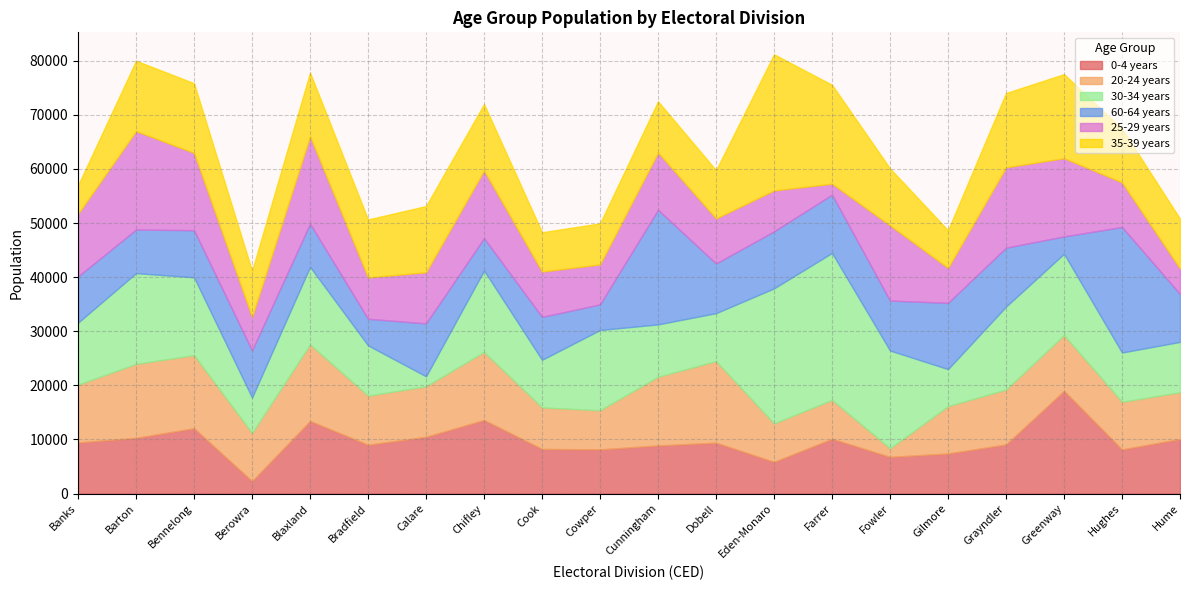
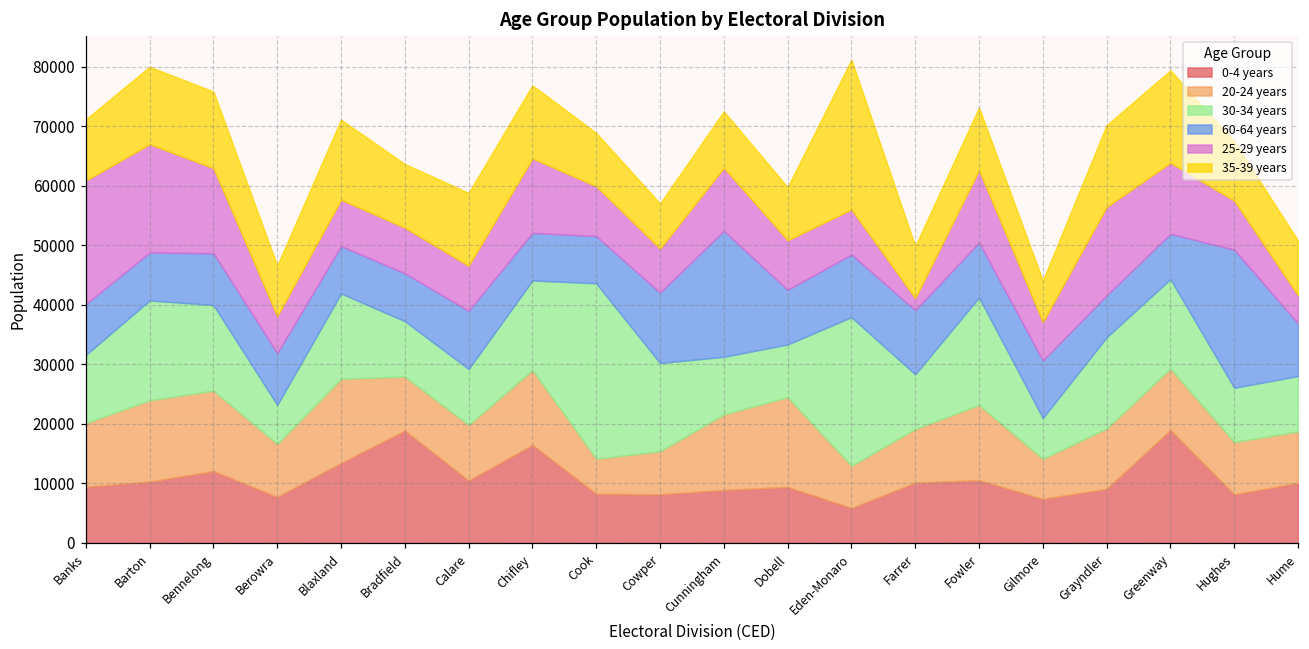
  {
    "0-4 years": {
      "Banks": 9000,
      "Barton": 10000,
      "Bennelong": 12000,
-     "Berowra": 2000,
+     "Berowra": 8000,
      "Blaxland": 13000,
-     "Bradfield": 9000,
+     "Bradfield": 19000,
      "Calare": 10000,
-     "Chifley": 14000,
+     "Chifley": 16000,
      "Cook": 8000,
      "Cowper": 8000,
      "Cunningham": 9000,
      "Dobell": 9000,
      "Eden-Monaro": 6000,
      "Farrer": 10000,
-     "Fowler": 7000,
+     "Fowler": 11000,
      "Gilmore": 7000,
      "Grayndler": 9000,
      "Greenway": 19000,
      "Hughes": 8000,
      "Hume": 10000
    },
    "20-24 years": {
      "Banks": 11000,
      "Barton": 14000,
      "Bennelong": 14000,
      "Berowra": 9000,
      "Blaxland": 14000,
      "Bradfield": 9000,
      "Calare": 9000,
      "Chifley": 13000,
-     "Cook": 8000,
+     "Cook": 6000,
      "Cowper": 7000,
      "Cunningham": 13000,
      "Dobell": 15000,
      "Eden-Monaro": 7000,
-     "Farrer": 7000,
-     "Fowler": 2000,
-     "Gilmore": 9000,
+     "Farrer": 9000,
+     "Fowler": 13000,
+     "Gilmore": 7000,
      "Grayndler": 10000,
      "Greenway": 10000,
      "Hughes": 9000,
      "Hume": 9000
    },
    "30-34 years": {
      "Banks": 11000,
      "Barton": 17000,
      "Bennelong": 14000,
      "Berowra": 7000,
      "Blaxland": 14000,
      "Bradfield": 9000,
-     "Calare": 2000,
+     "Calare": 9000,
      "Chifley": 15000,
-     "Cook": 9000,
+     "Cook": 29000,
      "Cowper": 15000,
      "Cunningham": 10000,
      "Dobell": 9000,
      "Eden-Monaro": 25000,
-     "Farrer": 27000,
+     "Farrer": 9000,
      "Fowler": 18000,
      "Gilmore": 7000,
      "Grayndler": 15000,
      "Greenway": 15000,
      "Hughes": 9000,
      "Hume": 9000
    },
    "60-64 years": {
      "Banks": 9000,
      "Barton": 8000,
      "Bennelong": 9000,
      "Berowra": 9000,
      "Blaxland": 8000,
-     "Bradfield": 5000,
+     "Bradfield": 8000,
      "Calare": 10000,
-     "Chifley": 6000,
+     "Chifley": 8000,
      "Cook": 8000,
-     "Cowper": 5000,
+     "Cowper": 12000,
      "Cunningham": 21000,
      "Dobell": 9000,
      "Eden-Monaro": 11000,
      "Farrer": 11000,
      "Fowler": 9000,
-     "Gilmore": 12000,
-     "Grayndler": 11000,
-     "Greenway": 3000,
+     "Gilmore": 10000,
+     "Grayndler": 7000,
+     "Greenway": 8000,
      "Hughes": 23000,
      "Hume": 9000
    },
    "25-29 years": {
-     "Banks": 12000,
+     "Banks": 21000,
      "Barton": 18000,
      "Bennelong": 14000,
      "Berowra": 6000,
-     "Blaxland": 16000,
+     "Blaxland": 8000,
      "Bradfield": 8000,
-     "Calare": 9000,
+     "Calare": 8000,
      "Chifley": 12000,
      "Cook": 8000,
      "Cowper": 7000,
      "Cunningham": 11000,
      "Dobell": 8000,
      "Eden-Monaro": 8000,
      "Farrer": 2000,
-     "Fowler": 14000,
+     "Fowler": 12000,
      "Gilmore": 6000,
      "Grayndler": 15000,
-     "Greenway": 14000,
+     "Greenway": 12000,
      "Hughes": 8000,
      "Hume": 5000
    },
    "35-39 years": {
-     "Banks": 5000,
+     "Banks": 10000,
      "Barton": 13000,
      "Bennelong": 13000,
      "Berowra": 9000,
-     "Blaxland": 12000,
+     "Blaxland": 13000,
      "Bradfield": 11000,
      "Calare": 12000,
      "Chifley": 12000,
-     "Cook": 7000,
+     "Cook": 9000,
      "Cowper": 8000,
      "Cunningham": 9000,
      "Dobell": 9000,
      "Eden-Monaro": 25000,
-     "Farrer": 18000,
+     "Farrer": 9000,
      "Fowler": 11000,
      "Gilmore": 7000,
      "Grayndler": 14000,
      "Greenway": 16000,
      "Hume": 9000
    }
  }
